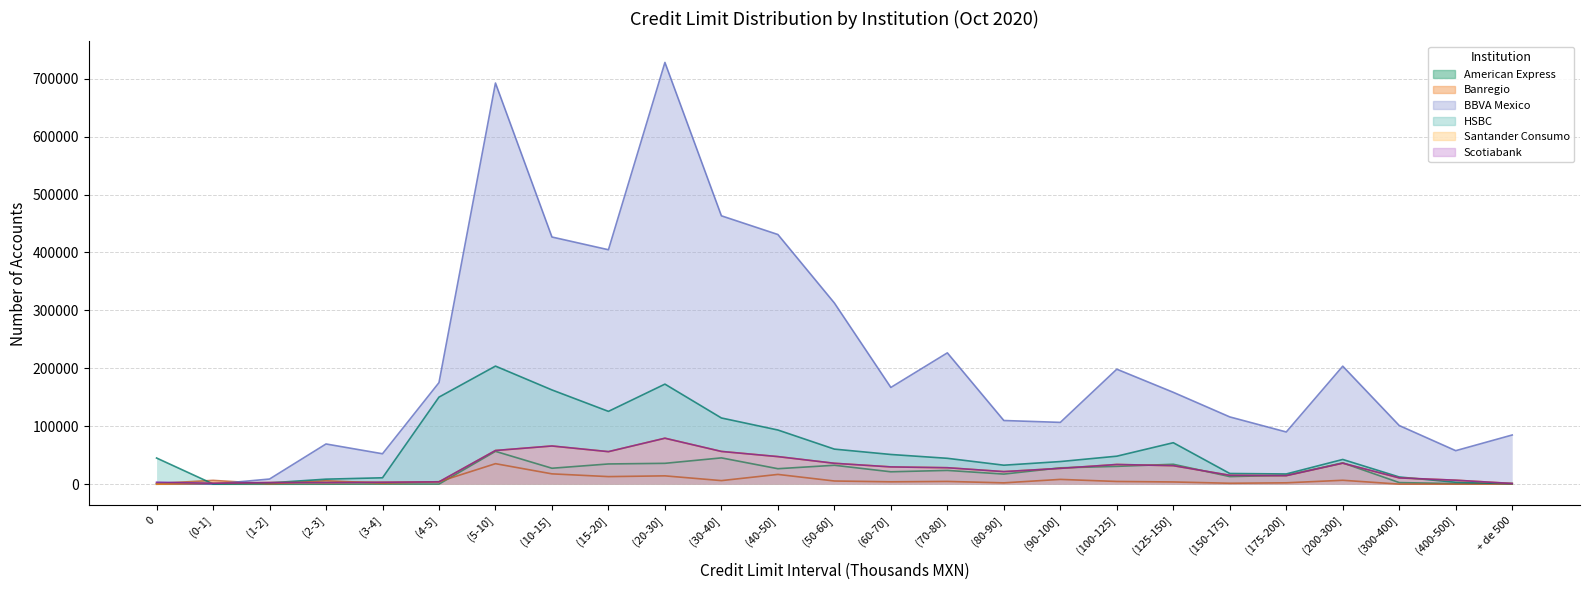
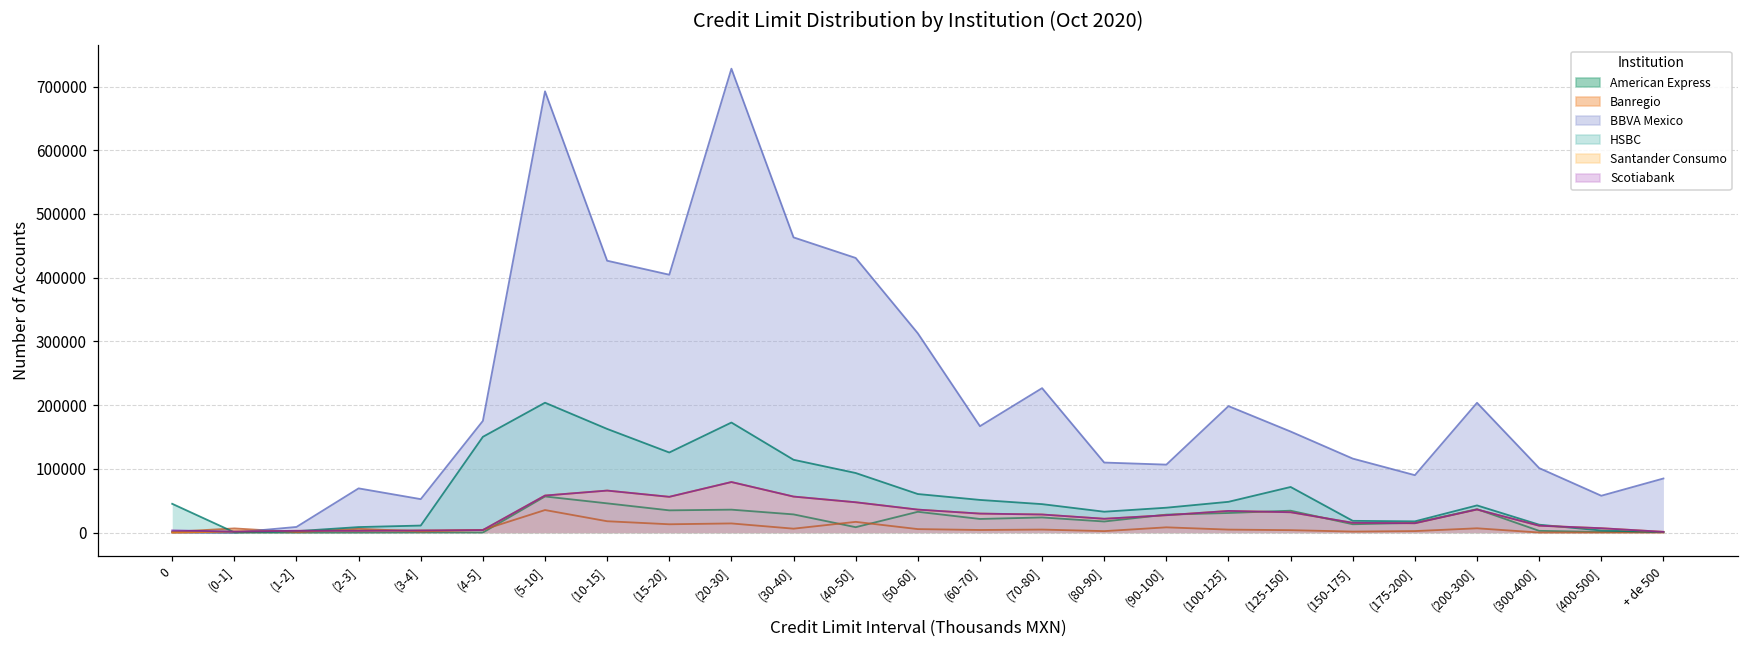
  {
    "American Express": {
-     "(10-15]": 30000,
+     "(10-15]": 50000,
      "(15-20]": 30000,
      "(20-30]": 40000,
-     "(30-40]": 50000,
-     "(40-50]": 30000,
+     "(30-40]": 30000,
+     "(40-50]": 10000,
      "(60-70]": 20000,
      "(70-80]": 20000
    }
  }
